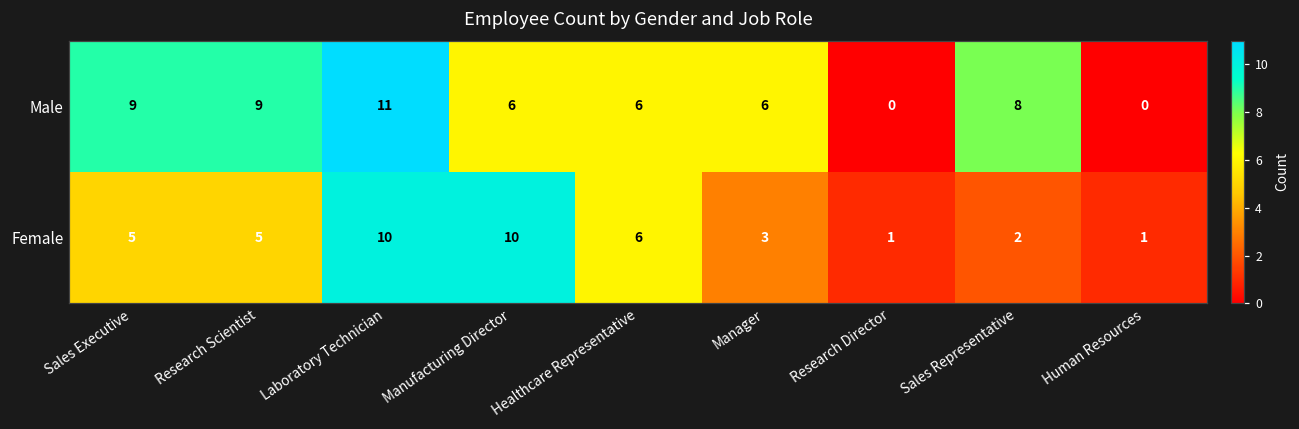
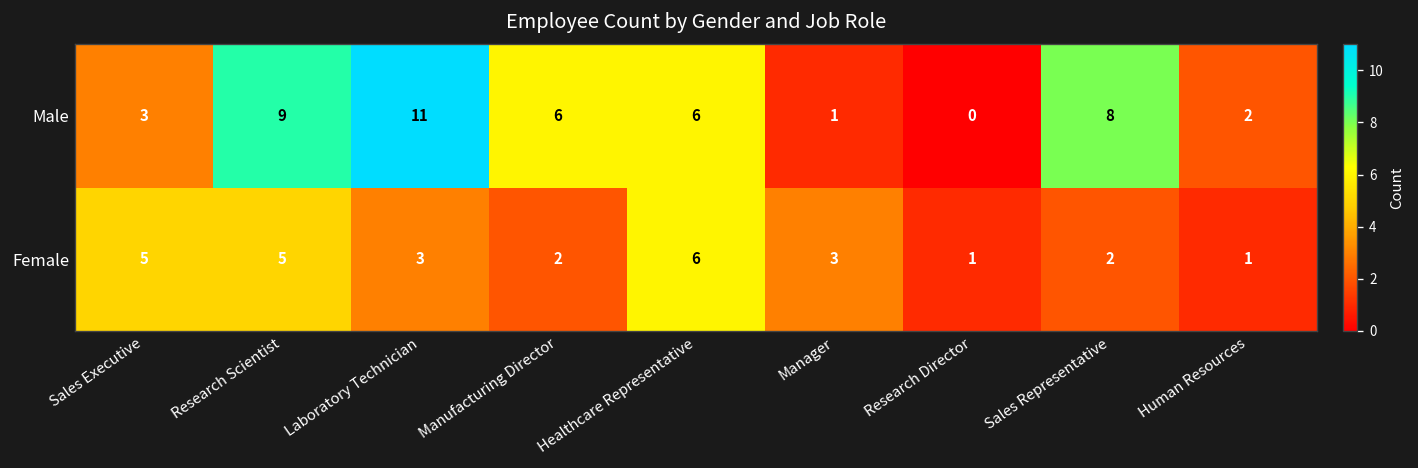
  {
    "Male": {
-     "Sales Executive": 9,
+     "Sales Executive": 3,
      "Research Scientist": 9,
      "Laboratory Technician": 11,
      "Manufacturing Director": 6,
      "Healthcare Representative": 6,
-     "Manager": 6,
+     "Manager": 1,
      "Research Director": 0,
      "Sales Representative": 8,
-     "Human Resources": 0
+     "Human Resources": 2
    },
    "Female": {
      "Sales Executive": 5,
      "Research Scientist": 5,
-     "Laboratory Technician": 10,
-     "Manufacturing Director": 10,
+     "Laboratory Technician": 3,
+     "Manufacturing Director": 2,
      "Healthcare Representative": 6,
      "Manager": 3,
      "Research Director": 1,
      "Sales Representative": 2,
      "Human Resources": 1
    }
  }
